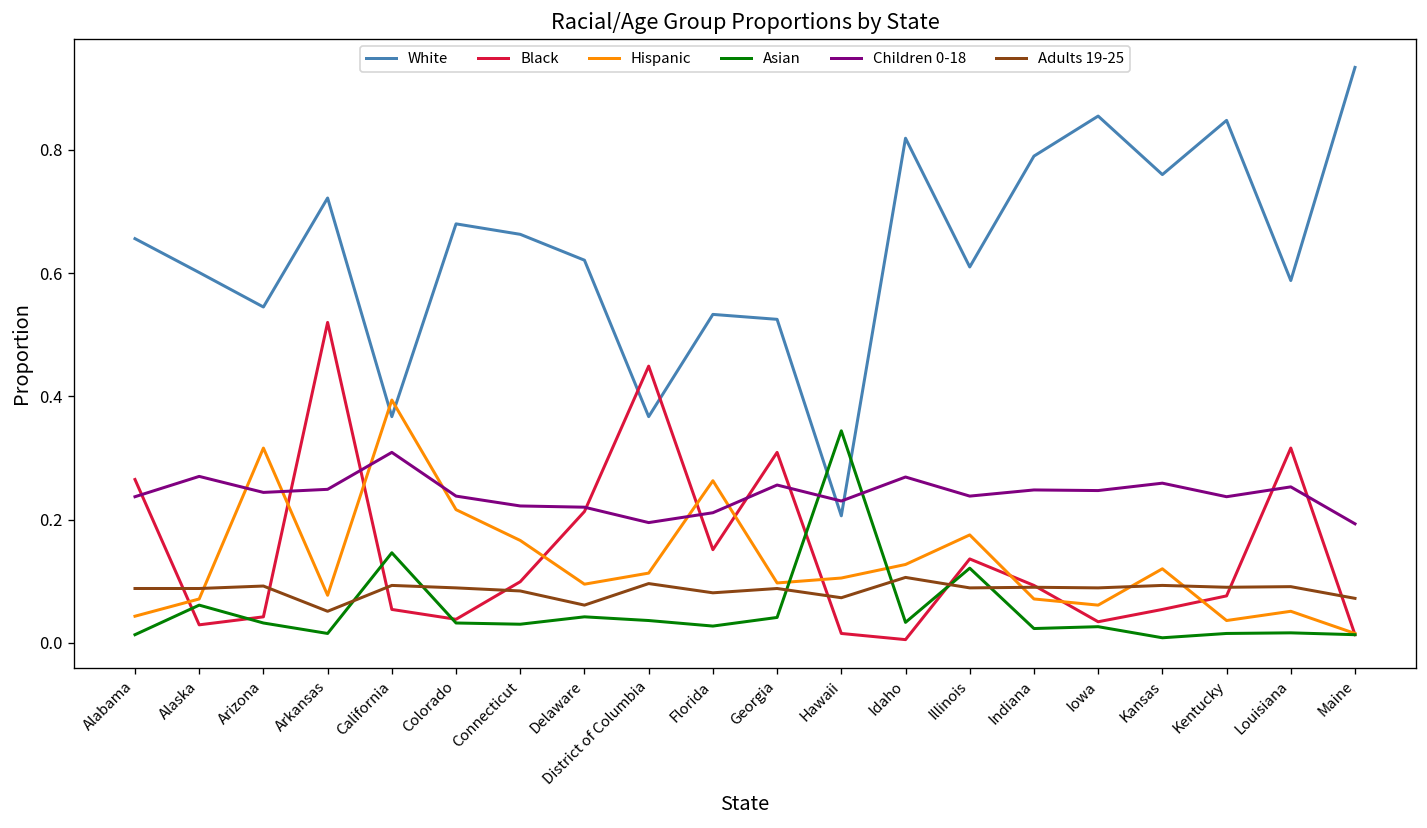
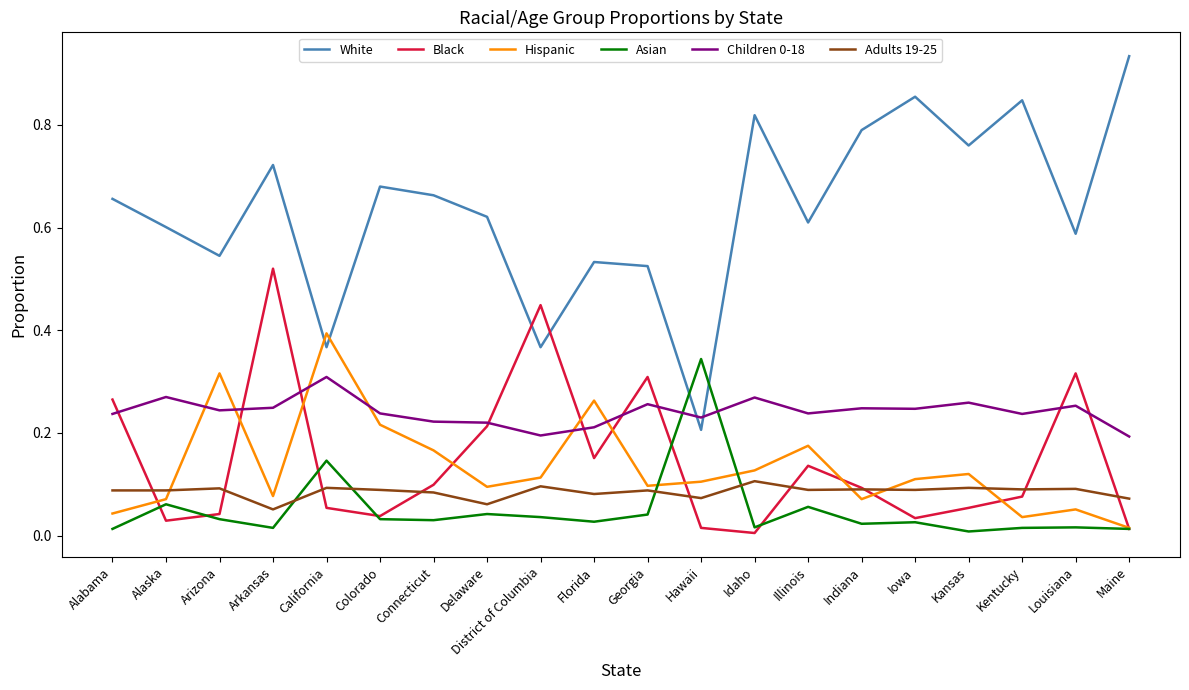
  {
    "White": {
      "Alabama": 0.66,
      "Alaska": 0.60,
      "Arizona": 0.55,
      "Arkansas": 0.72,
      "California": 0.37,
      "Colorado": 0.68,
      "Connecticut": 0.66,
      "Delaware": 0.62,
      "District of Columbia": 0.37,
      "Florida": 0.53,
      "Georgia": 0.53,
      "Hawaii": 0.21,
      "Idaho": 0.82,
      "Illinois": 0.61,
      "Indiana": 0.79,
      "Iowa": 0.86,
      "Kansas": 0.76,
      "Kentucky": 0.85,
      "Louisiana": 0.59,
      "Maine": 0.93
    },
    "Black": {
      "Alabama": 0.27,
      "Alaska": 0.03,
      "Arizona": 0.04,
      "Arkansas": 0.52,
      "California": 0.05,
      "Colorado": 0.04,
      "Connecticut": 0.10,
      "Delaware": 0.21,
      "District of Columbia": 0.45,
      "Florida": 0.15,
      "Georgia": 0.31,
      "Hawaii": 0.02,
      "Idaho": 0.01,
      "Illinois": 0.14,
      "Iowa": 0.03,
      "Kansas": 0.05,
      "Kentucky": 0.08,
      "Louisiana": 0.32
    },
    "Hispanic": {
      "Alabama": 0.04,
      "Alaska": 0.07,
      "Arizona": 0.32,
      "Arkansas": 0.08,
      "California": 0.39,
      "Colorado": 0.22,
      "Connecticut": 0.17,
      "Delaware": 0.10,
      "District of Columbia": 0.11,
      "Florida": 0.26,
      "Georgia": 0.10,
      "Hawaii": 0.11,
      "Idaho": 0.13,
      "Illinois": 0.18,
      "Indiana": 0.07,
-     "Iowa": 0.06,
+     "Iowa": 0.11,
      "Kansas": 0.12,
      "Kentucky": 0.04,
      "Louisiana": 0.05
    },
    "Asian": {
      "Alabama": 0.01,
      "Alaska": 0.06,
      "Arizona": 0.03,
      "Arkansas": 0.02,
      "California": 0.15,
      "Colorado": 0.03,
      "Connecticut": 0.03,
      "Delaware": 0.04,
      "District of Columbia": 0.04,
      "Florida": 0.03,
      "Georgia": 0.04,
      "Hawaii": 0.34,
-     "Idaho": 0.03,
-     "Illinois": 0.12,
+     "Idaho": 0.02,
+     "Illinois": 0.06,
      "Indiana": 0.02,
      "Iowa": 0.03,
      "Kansas": 0.01,
      "Kentucky": 0.02,
      "Louisiana": 0.02
    },
    "Children 0-18": {
      "Alabama": 0.24,
      "Alaska": 0.27,
      "Arizona": 0.24,
      "Arkansas": 0.25,
      "California": 0.31,
      "Colorado": 0.24,
      "Connecticut": 0.22,
      "Delaware": 0.22,
      "District of Columbia": 0.20,
      "Florida": 0.21,
      "Georgia": 0.26,
      "Hawaii": 0.23,
      "Idaho": 0.27,
      "Illinois": 0.24,
      "Indiana": 0.25,
      "Iowa": 0.25,
      "Kansas": 0.26,
      "Kentucky": 0.24,
      "Louisiana": 0.25,
      "Maine": 0.19
    },
    "Adults 19-25": {
      "Alabama": 0.09,
      "Alaska": 0.09,
      "Arizona": 0.09,
      "Arkansas": 0.05,
      "California": 0.09,
      "Colorado": 0.09,
      "Connecticut": 0.08,
      "Delaware": 0.06,
      "District of Columbia": 0.10,
      "Florida": 0.08,
      "Georgia": 0.09,
      "Hawaii": 0.07,
      "Idaho": 0.11,
      "Illinois": 0.09,
      "Iowa": 0.09,
      "Kansas": 0.09,
      "Kentucky": 0.09,
      "Louisiana": 0.09,
      "Maine": 0.07
    }
  }
